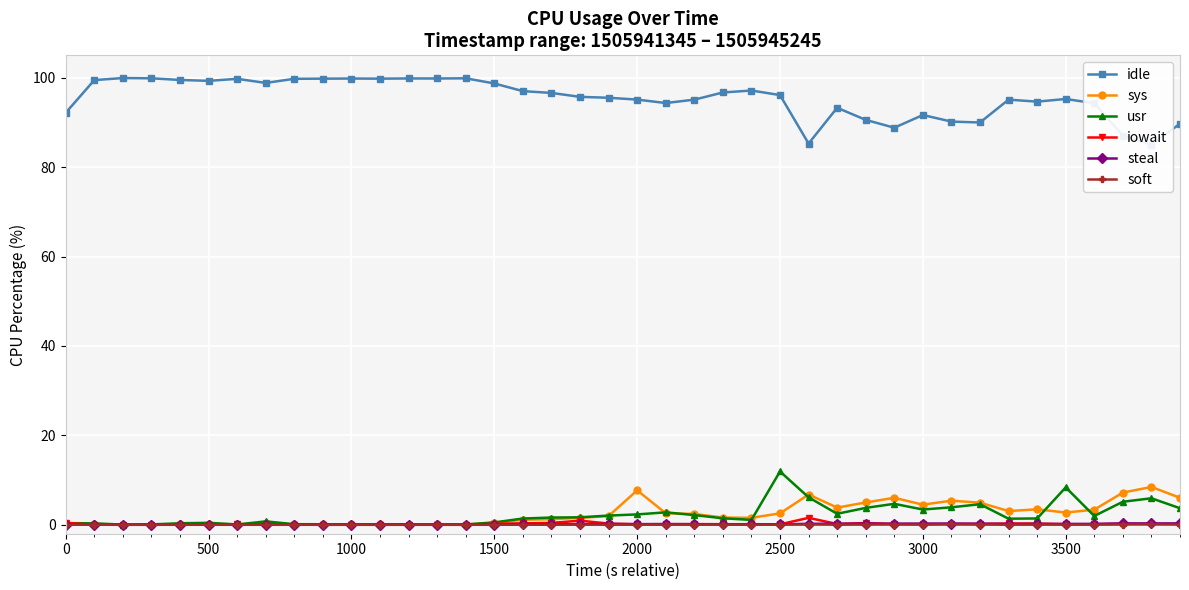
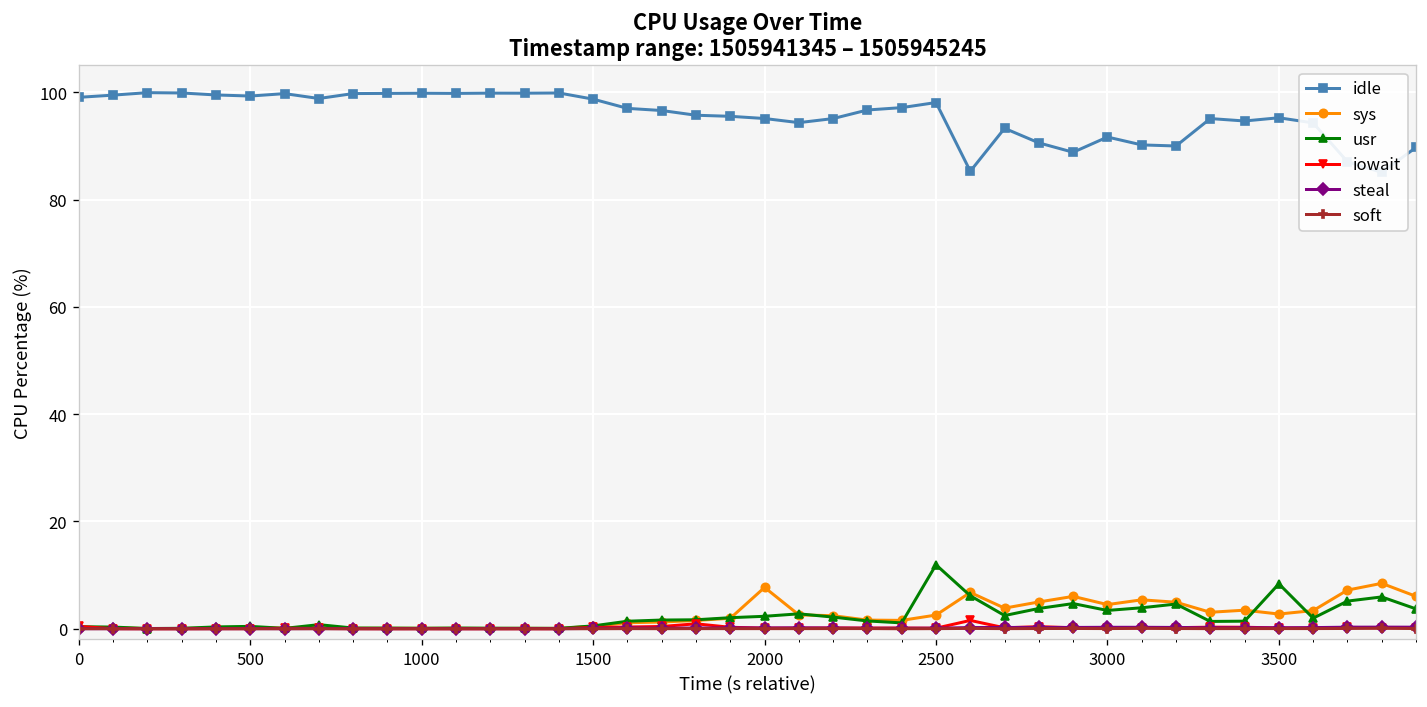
  {
    "idle": {
-     "0": 92,
+     "0": 99,
      "500": 99,
      "1000": 100,
      "1500": 99,
      "2000": 95,
-     "2500": 96,
+     "2500": 98,
      "3000": 92,
      "3500": 95
    },
    "sys": {
      "2000": 8,
      "2500": 3,
      "3000": 5,
      "3500": 3
    },
    "usr": {
      "2000": 2,
      "2500": 12,
      "3000": 3,
      "3500": 8
    }
  }
